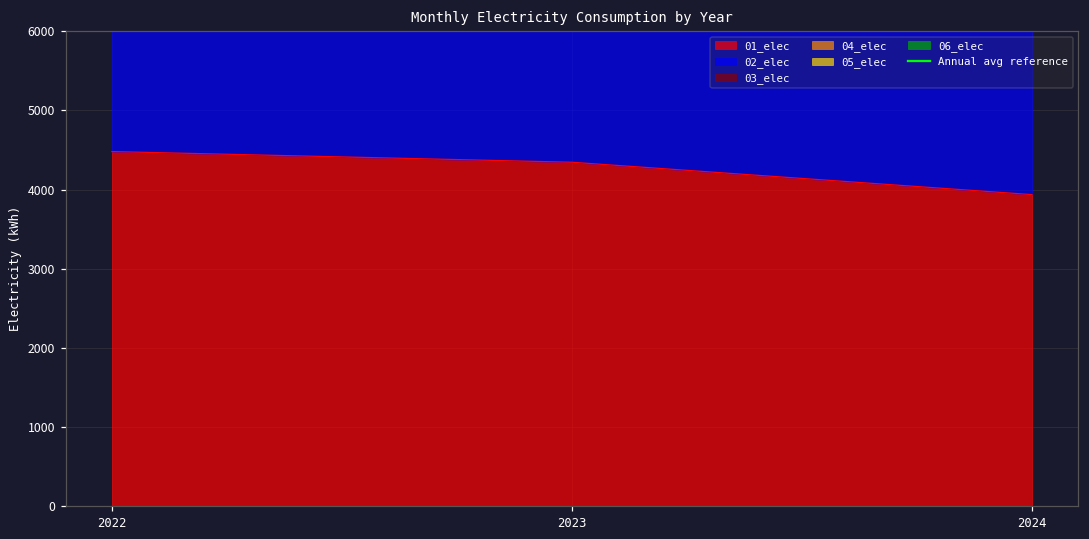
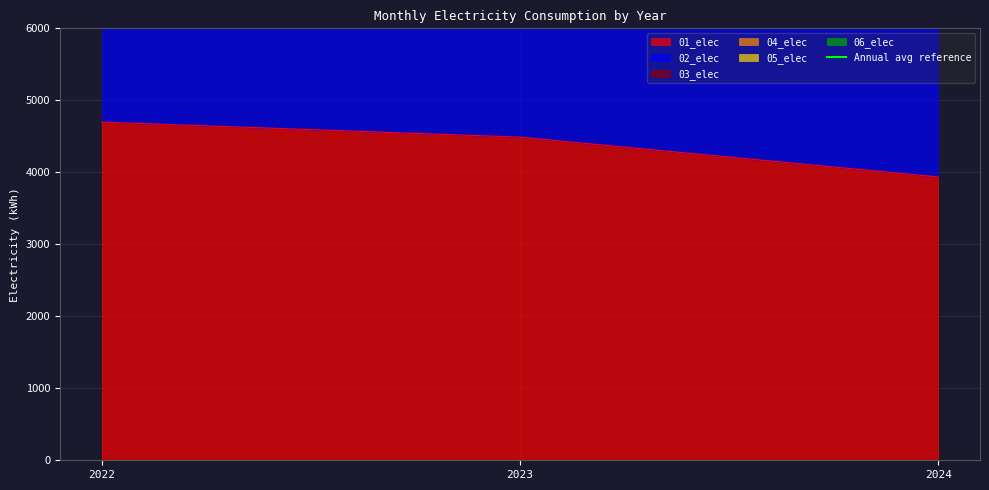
  {
    "01_elec": {
-     "2022": 4500,
-     "2023": 4300,
+     "2022": 4700,
+     "2023": 4500,
      "2024": 3900
    }
  }
